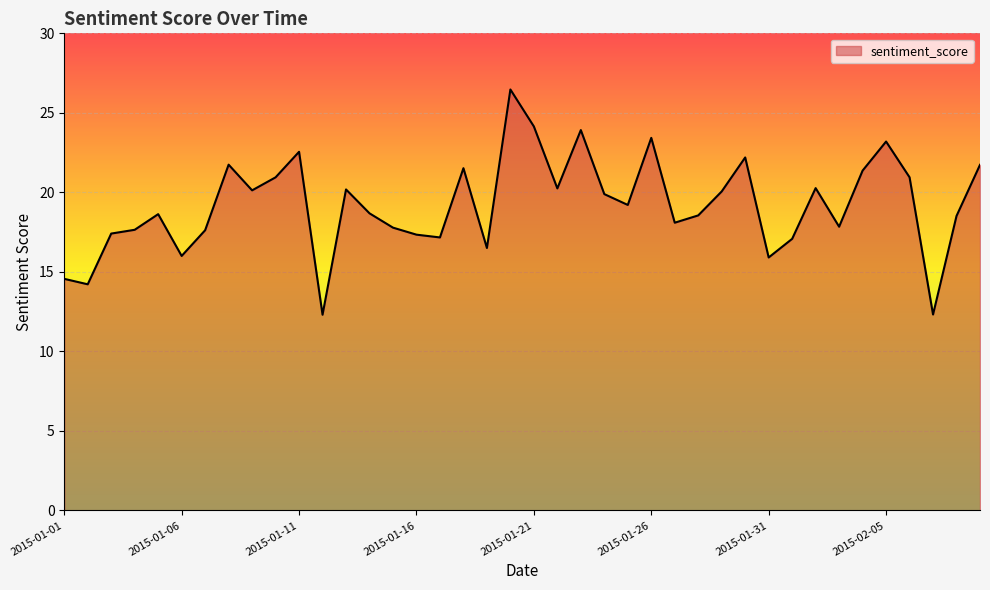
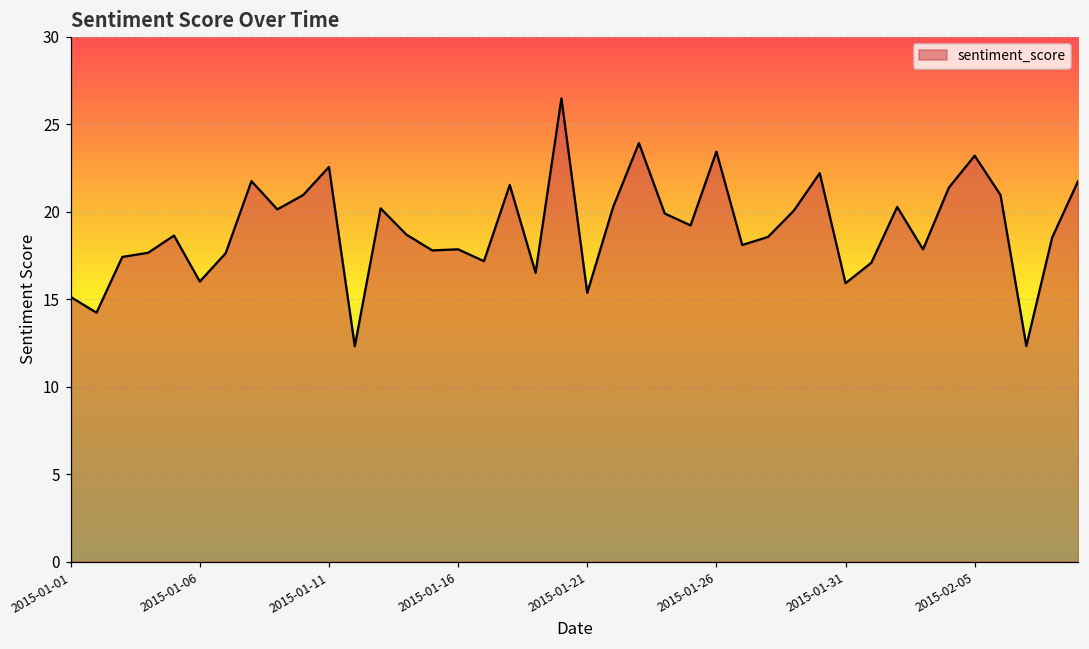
  {
-   "2015-01-01": 14.6,
+   "2015-01-01": 15.1,
    "2015-01-06": 16.0,
    "2015-01-11": 22.6,
-   "2015-01-16": 17.3,
-   "2015-01-21": 24.1,
+   "2015-01-16": 17.8,
+   "2015-01-21": 15.4,
    "2015-01-26": 23.4,
    "2015-01-31": 15.9,
    "2015-02-05": 23.2
  }
